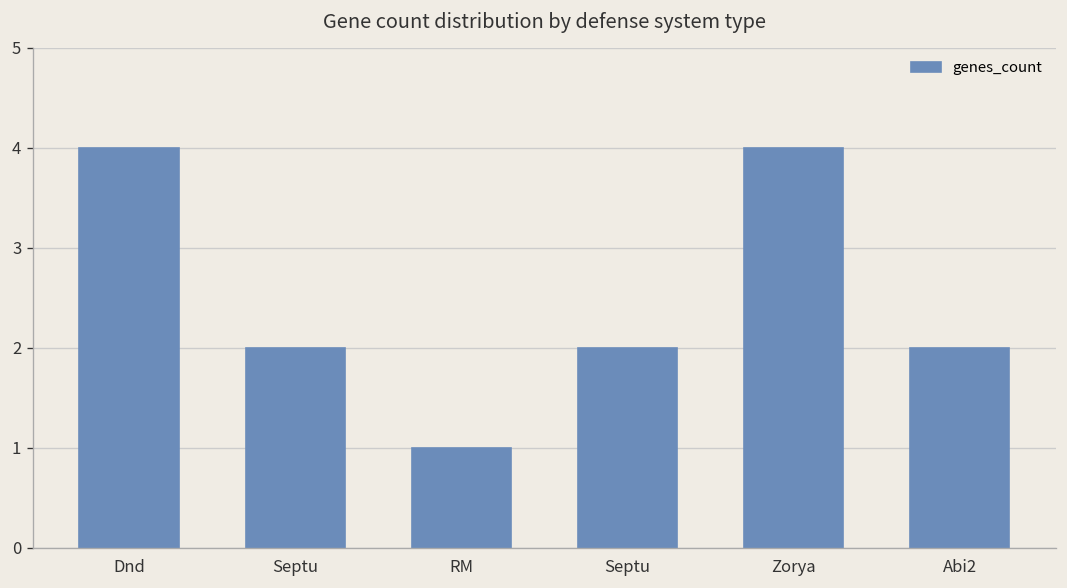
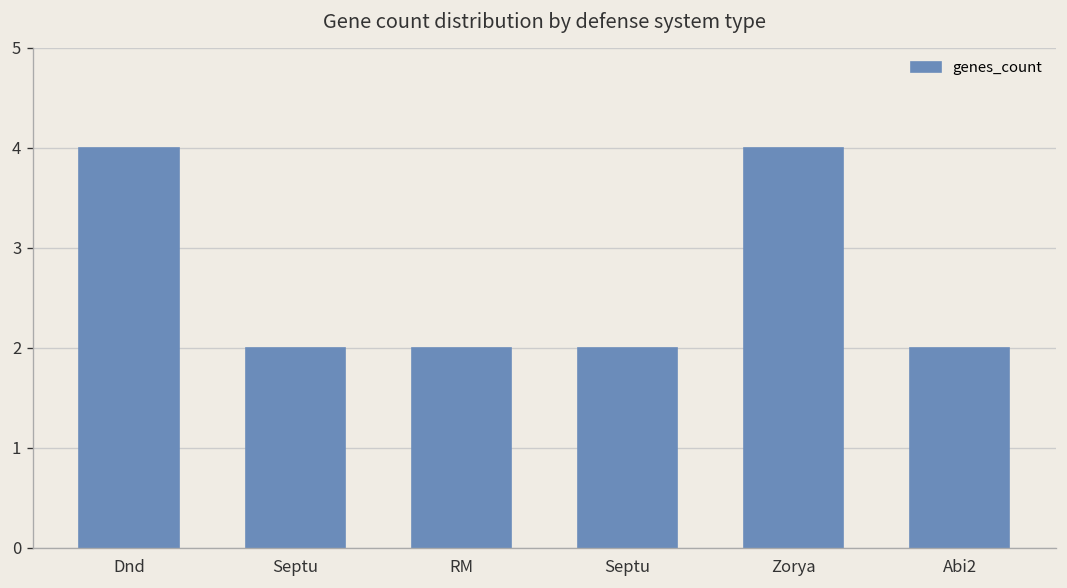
  {
    "Dnd": 4,
-   "RM": 1,
+   "RM": 2,
    "Zorya": 4,
    "Abi2": 2
  }
